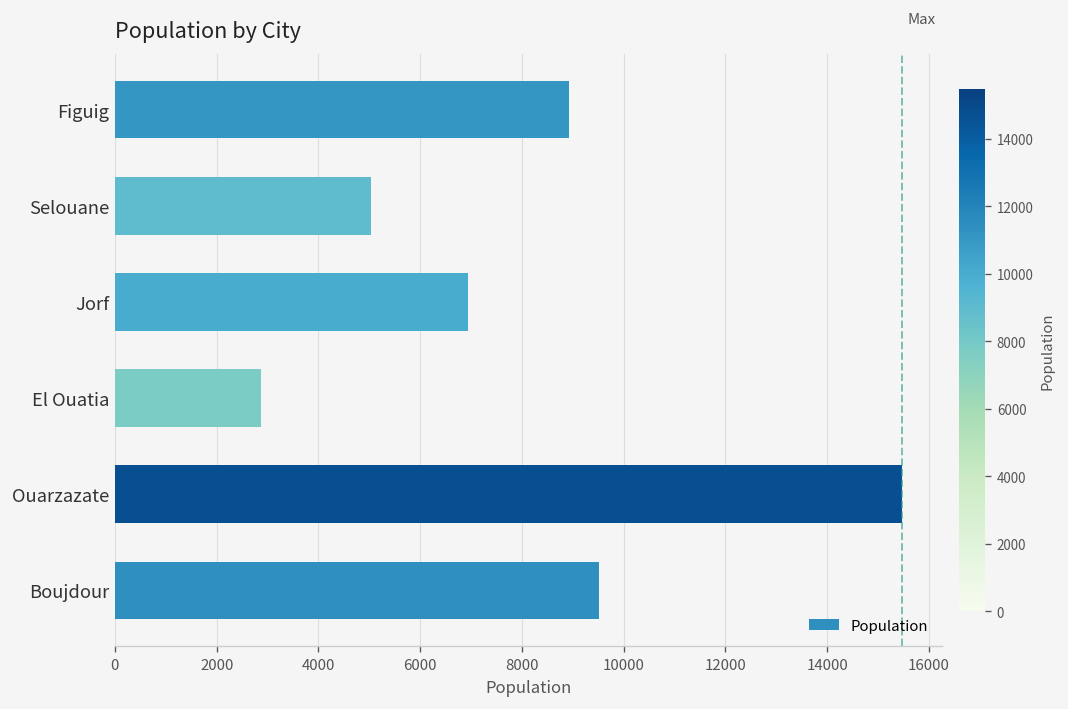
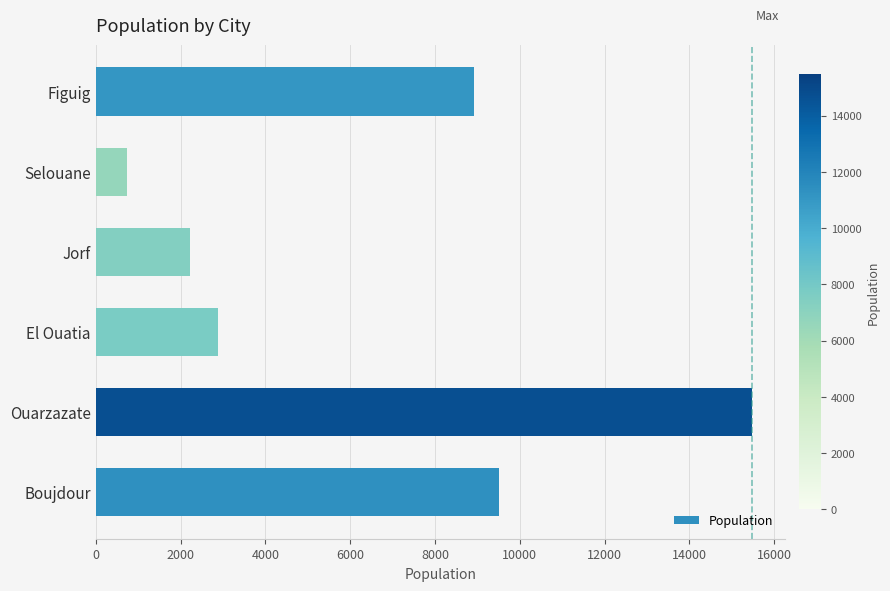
  {
    "Figuig": 8900,
-   "Selouane": 5000,
-   "Jorf": 6900,
+   "Selouane": 700,
+   "Jorf": 2200,
    "El Ouatia": 2900,
    "Ouarzazate": 15500,
    "Boujdour": 9500
  }
